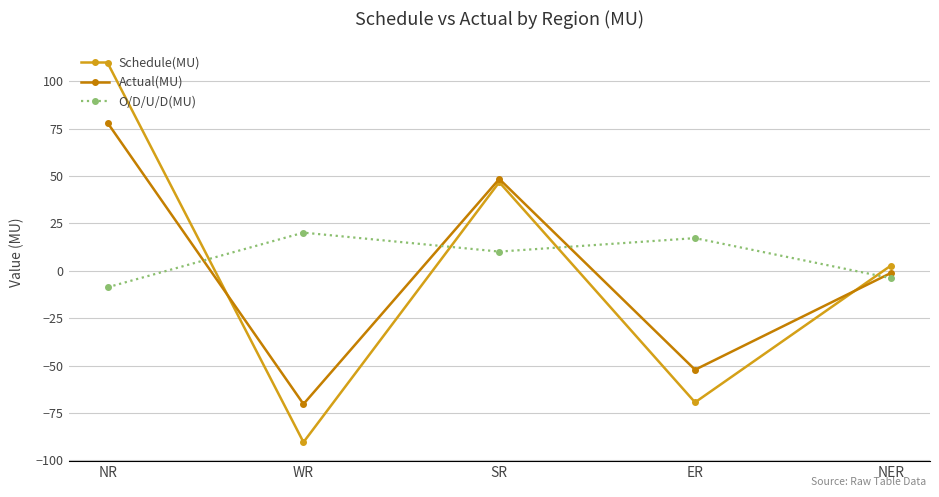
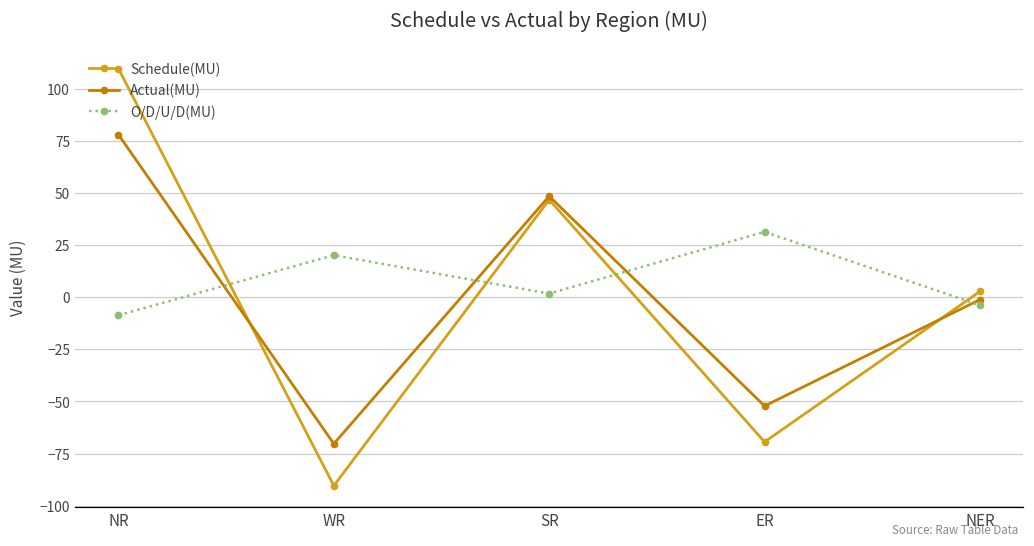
  {
    "O/D/U/D(MU)": {
      "NR": -9,
      "WR": 20,
-     "SR": 10,
-     "ER": 17,
+     "SR": 2,
+     "ER": 31,
      "NER": -4
    }
  }
